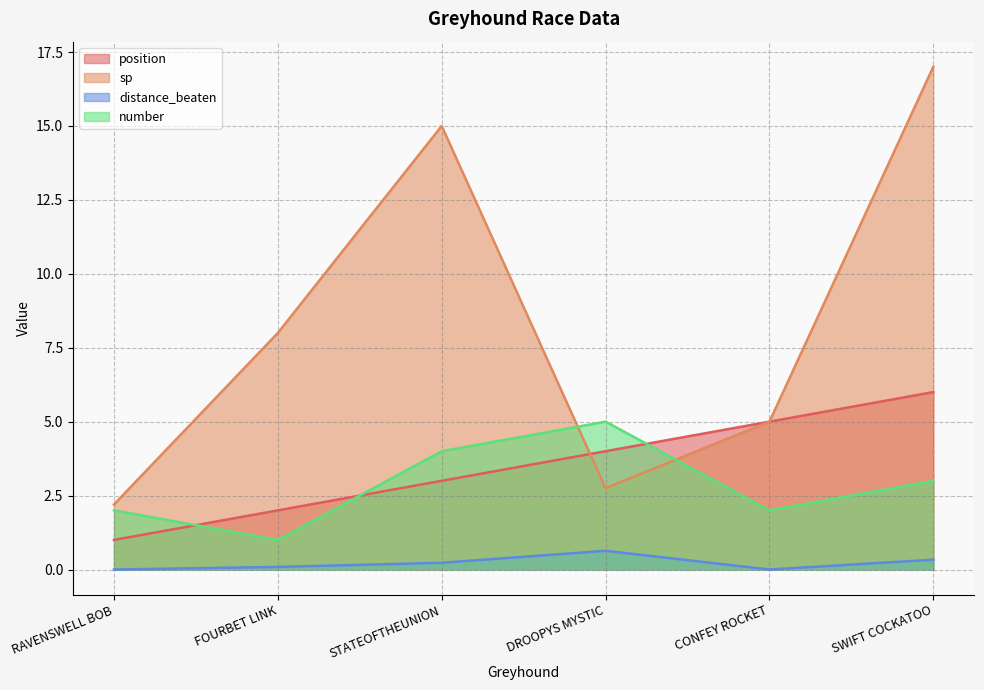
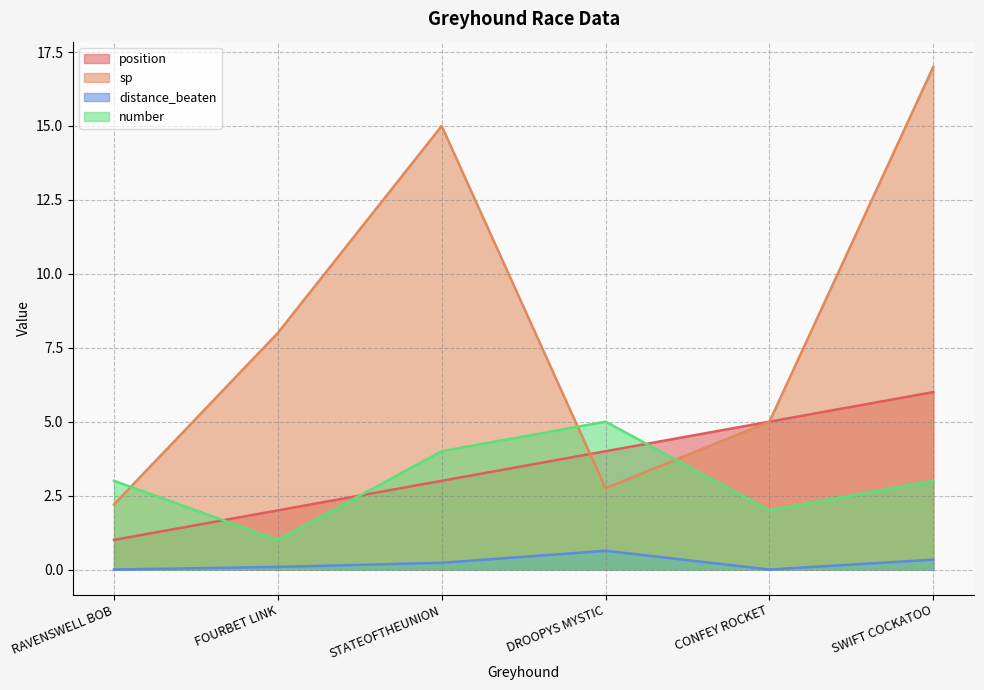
  {
    "distance_beaten": {
      "RAVENSWELL BOB": 0,
      "FOURBET LINK": 0.1,
      "STATEOFTHEUNION": 0.2,
      "DROOPYS MYSTIC": 0.6,
      "CONFEY ROCKET": 0,
      "SWIFT COCKATOO": 0.3
    },
    "number": {
-     "RAVENSWELL BOB": 2,
+     "RAVENSWELL BOB": 3,
      "FOURBET LINK": 1,
      "STATEOFTHEUNION": 4,
      "DROOPYS MYSTIC": 5,
      "CONFEY ROCKET": 2,
      "SWIFT COCKATOO": 3
    }
  }
